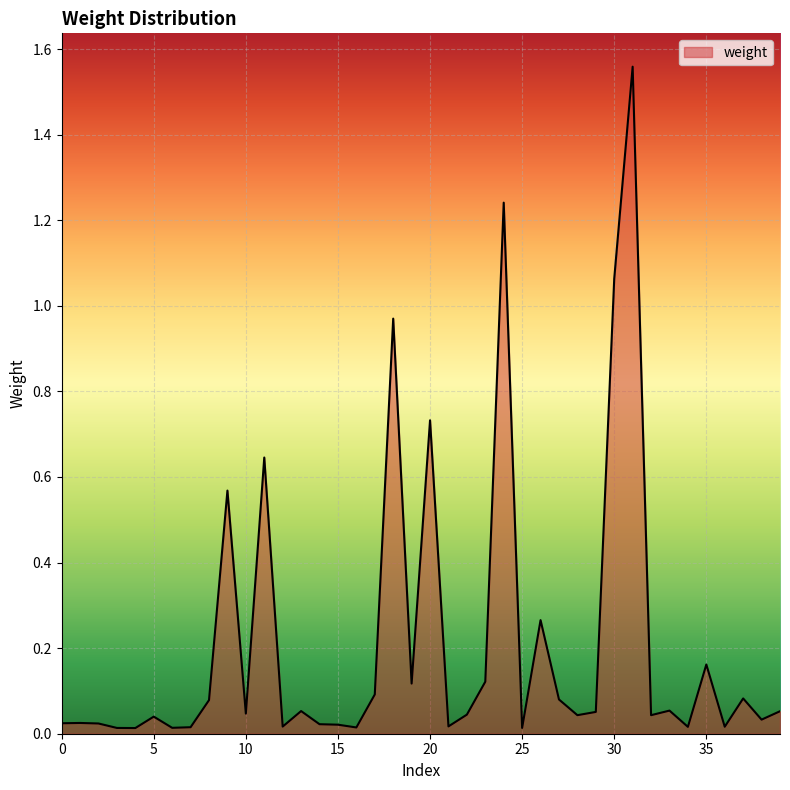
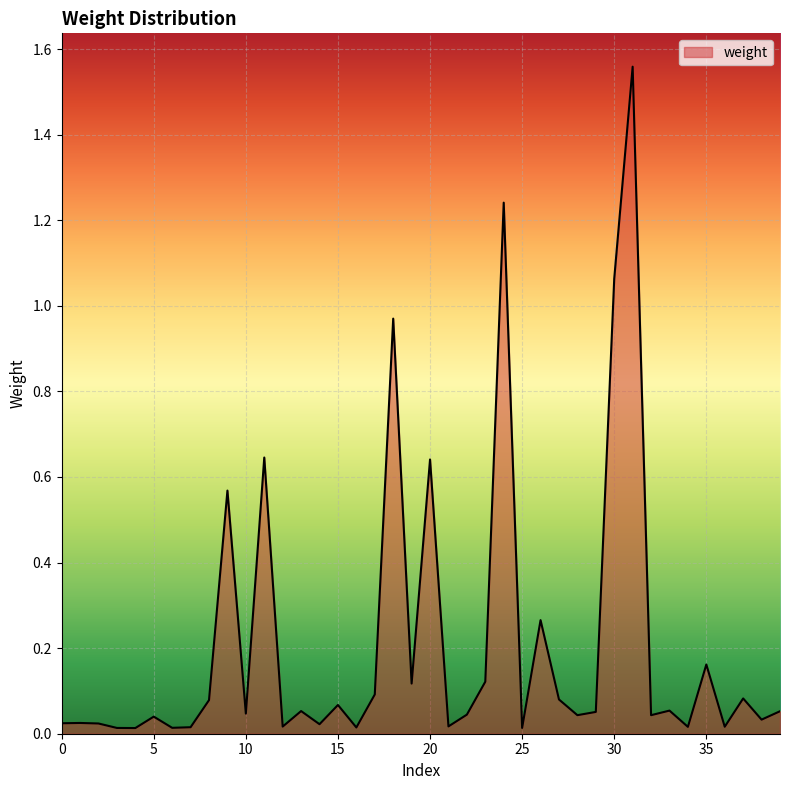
  {
    "0": 0.02,
    "5": 0.04,
    "10": 0.05,
-   "15": 0.02,
-   "20": 0.73,
+   "15": 0.07,
+   "20": 0.64,
    "25": 0.01,
    "30": 1.06,
    "35": 0.16
  }
